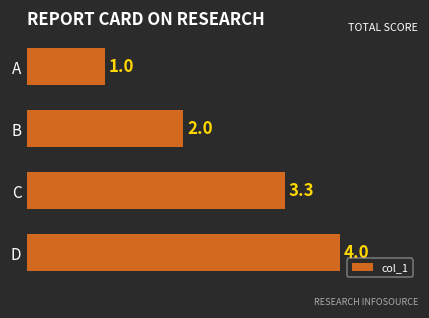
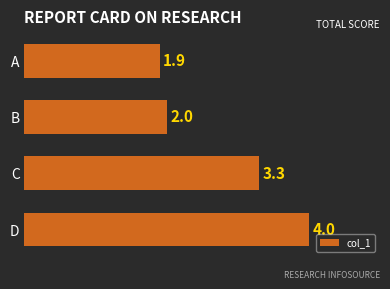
  {
-   "A": 1.0,
+   "A": 1.9,
    "B": 2.0,
    "C": 3.3
  }
